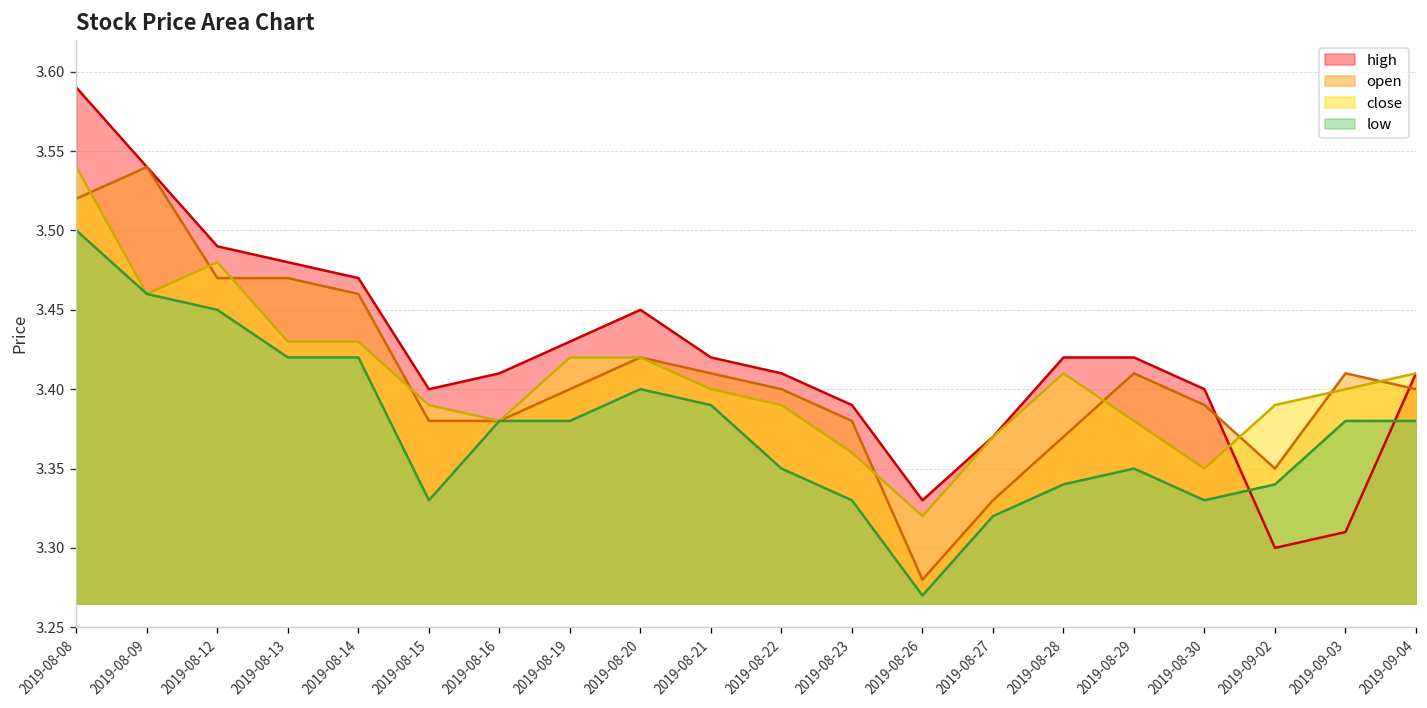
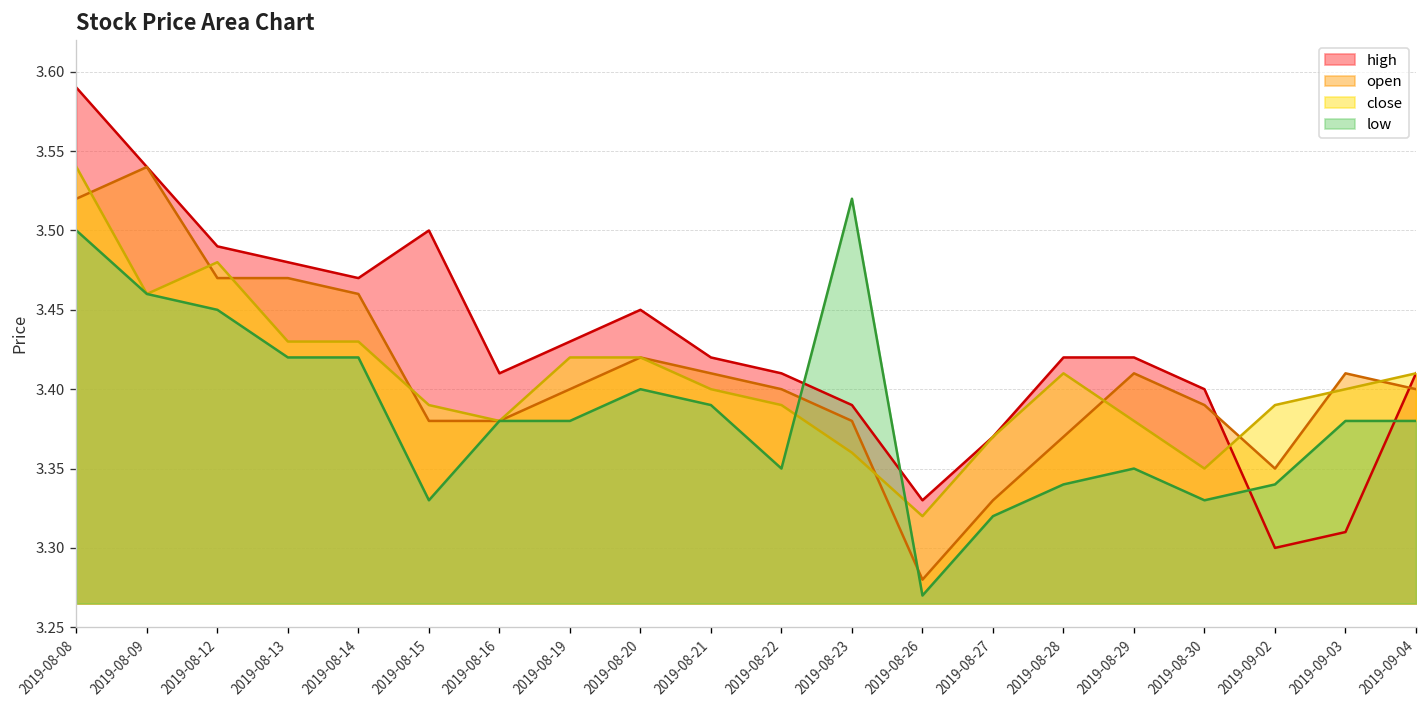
  {
    "high": {
      "2019-08-08": 3.590,
      "2019-08-12": 3.490,
      "2019-08-13": 3.480,
      "2019-08-14": 3.470,
-     "2019-08-15": 3.4,
+     "2019-08-15": 3.5,
      "2019-08-16": 3.410,
      "2019-08-19": 3.430,
      "2019-08-20": 3.450,
      "2019-08-21": 3.420,
      "2019-08-22": 3.410,
      "2019-08-23": 3.390,
      "2019-08-26": 3.330,
      "2019-08-28": 3.420,
      "2019-08-29": 3.420,
      "2019-08-30": 3.4,
      "2019-09-02": 3.3,
      "2019-09-03": 3.310
    },
    "low": {
      "2019-08-08": 3.50,
      "2019-08-12": 3.45,
      "2019-08-13": 3.42,
      "2019-08-14": 3.42,
      "2019-08-15": 3.33,
      "2019-08-19": 3.38,
      "2019-08-20": 3.40,
      "2019-08-21": 3.39,
      "2019-08-22": 3.35,
-     "2019-08-23": 3.33,
+     "2019-08-23": 3.52,
      "2019-08-26": 3.27,
      "2019-08-27": 3.32,
      "2019-08-28": 3.34,
      "2019-08-29": 3.35,
      "2019-08-30": 3.33,
      "2019-09-02": 3.34,
      "2019-09-03": 3.38,
      "2019-09-04": 3.38
    }
  }
